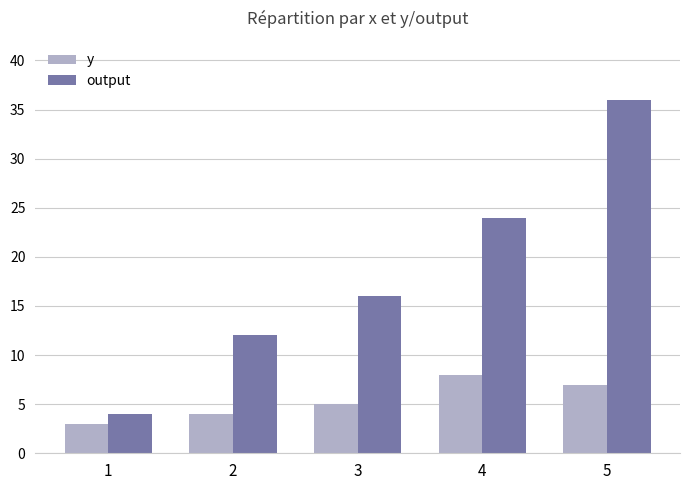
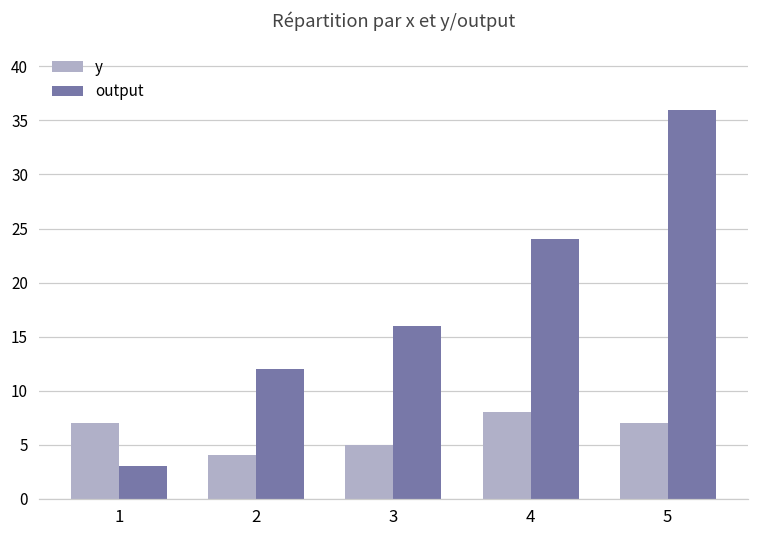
  {
    "y": {
-     "1": 3,
+     "1": 7,
      "2": 4,
      "3": 5,
      "4": 8,
      "5": 7
    },
    "output": {
-     "1": 4,
+     "1": 3,
      "2": 12,
      "3": 16,
      "4": 24,
      "5": 36
    }
  }
